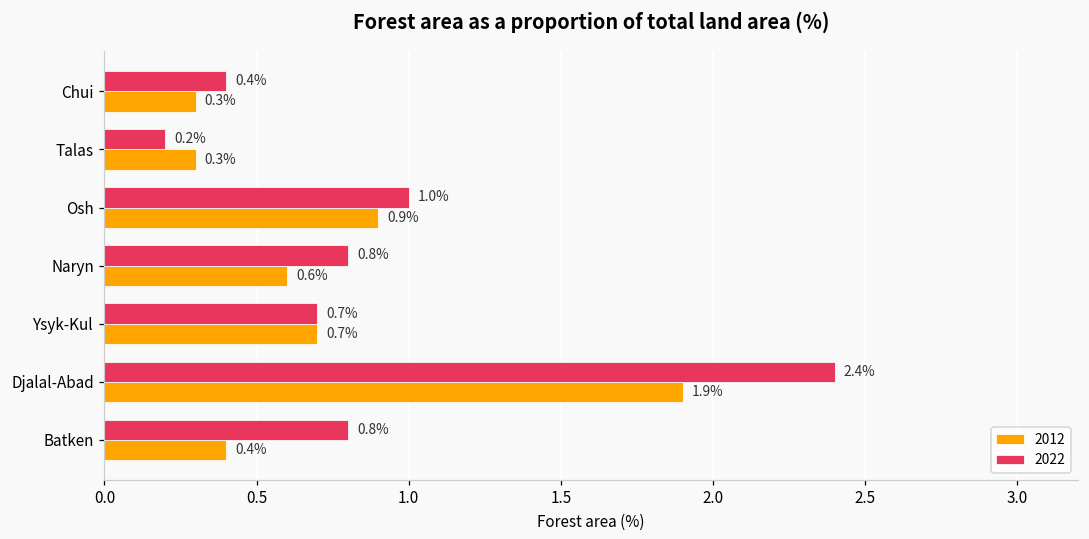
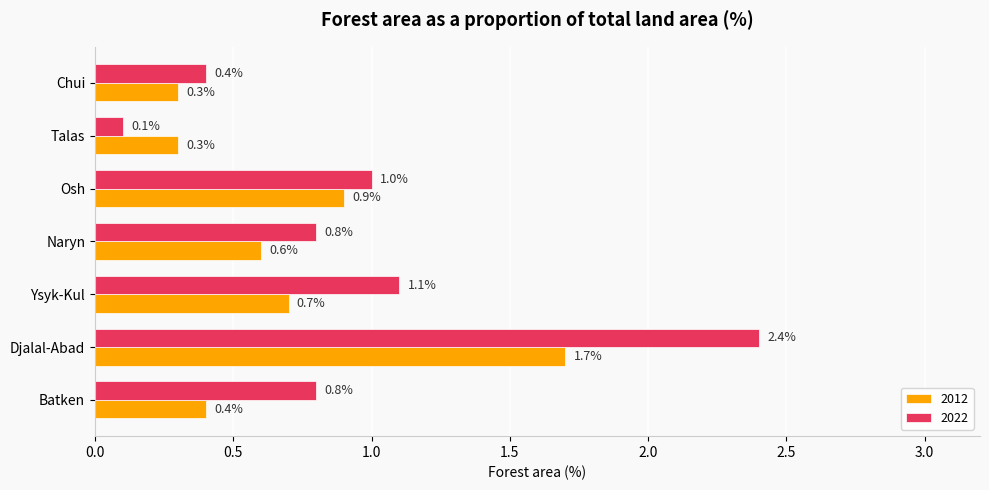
  {
    "2012": {
      "Chui": "0.3%",
      "Talas": "0.3%",
      "Osh": "0.9%",
      "Naryn": "0.6%",
      "Ysyk-Kul": "0.7%",
-     "Djalal-Abad": "1.9%",
+     "Djalal-Abad": "1.7%",
      "Batken": "0.4%"
    },
    "2022": {
      "Chui": "0.4%",
-     "Talas": "0.2%",
+     "Talas": "0.1%",
      "Osh": "1.0%",
      "Naryn": "0.8%",
-     "Ysyk-Kul": "0.7%",
+     "Ysyk-Kul": "1.1%",
      "Djalal-Abad": "2.4%",
      "Batken": "0.8%"
    }
  }
